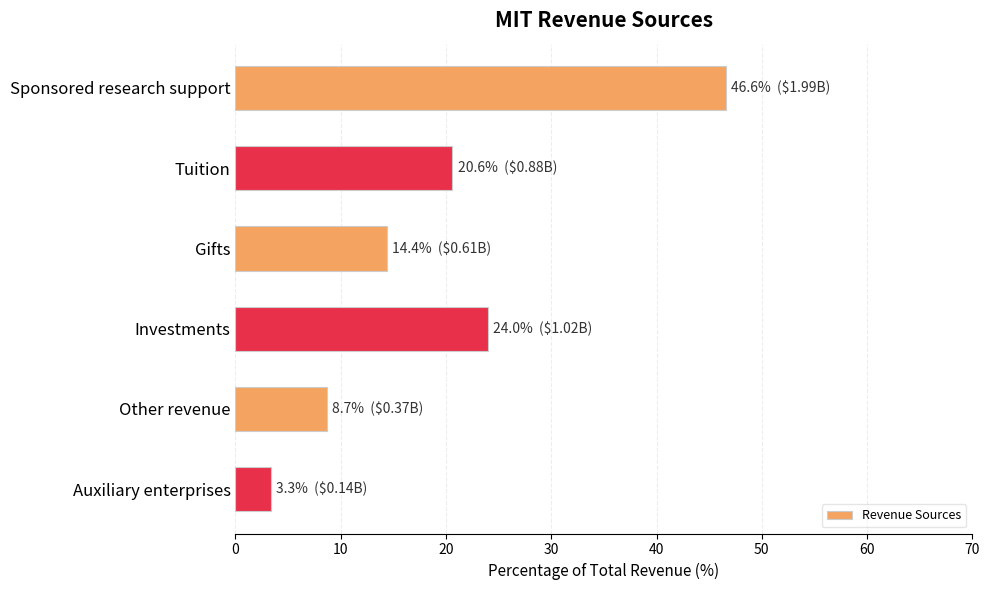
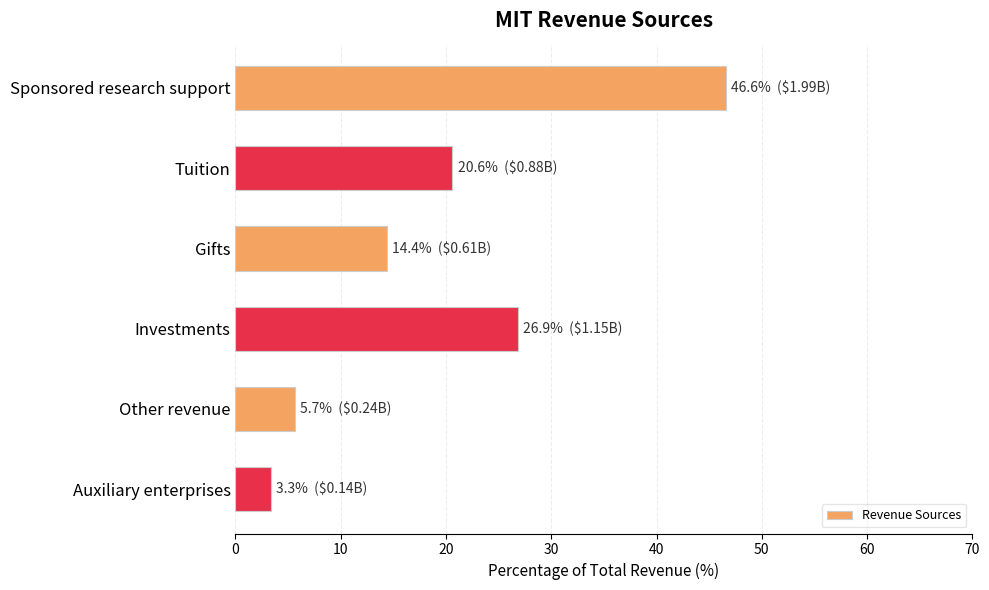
  {
    "Sponsored research support": "46.6%",
    "Tuition": "20.6%",
    "Gifts": "14.4%",
-   "Investments": "24.0% ($1.02B)",
-   "Other revenue": "8.7% ($0.37B)",
+   "Investments": "26.9% ($1.15B)",
+   "Other revenue": "5.7% ($0.24B)",
    "Auxiliary enterprises": "3.3%"
  }
